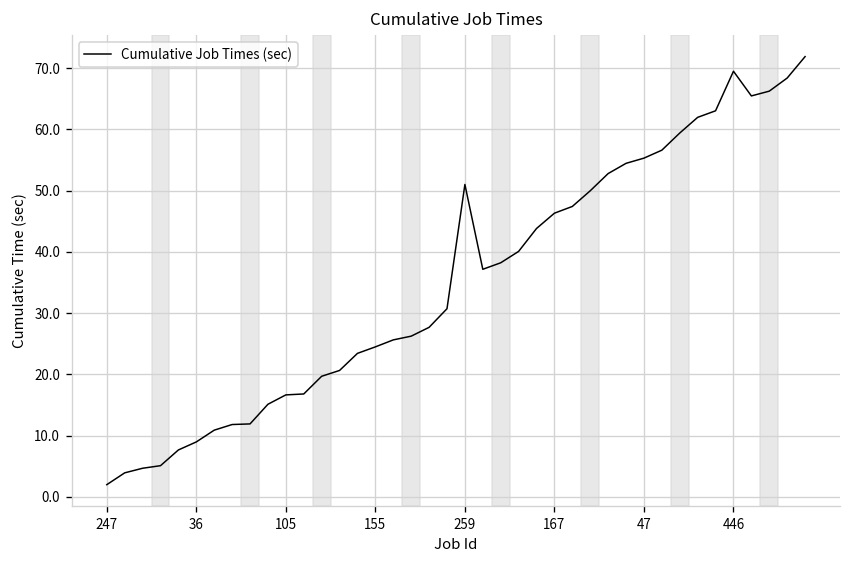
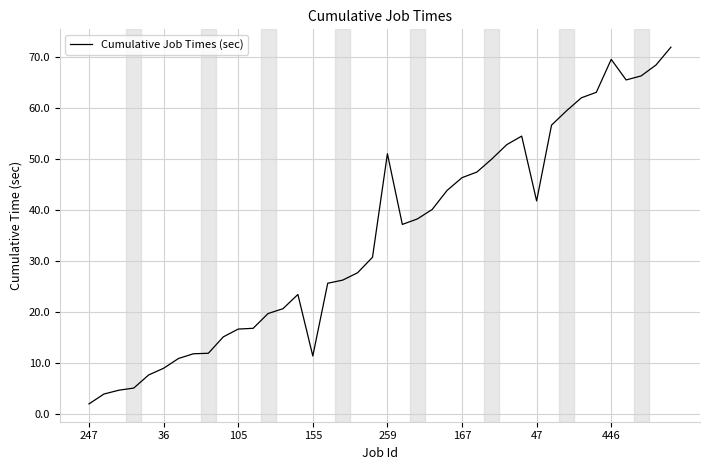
  {
    "247": 2,
    "105": 17,
-   "155": 24,
+   "155": 11,
    "259": 51,
    "167": 46,
-   "47": 55,
+   "47": 42,
    "446": 70
  }
